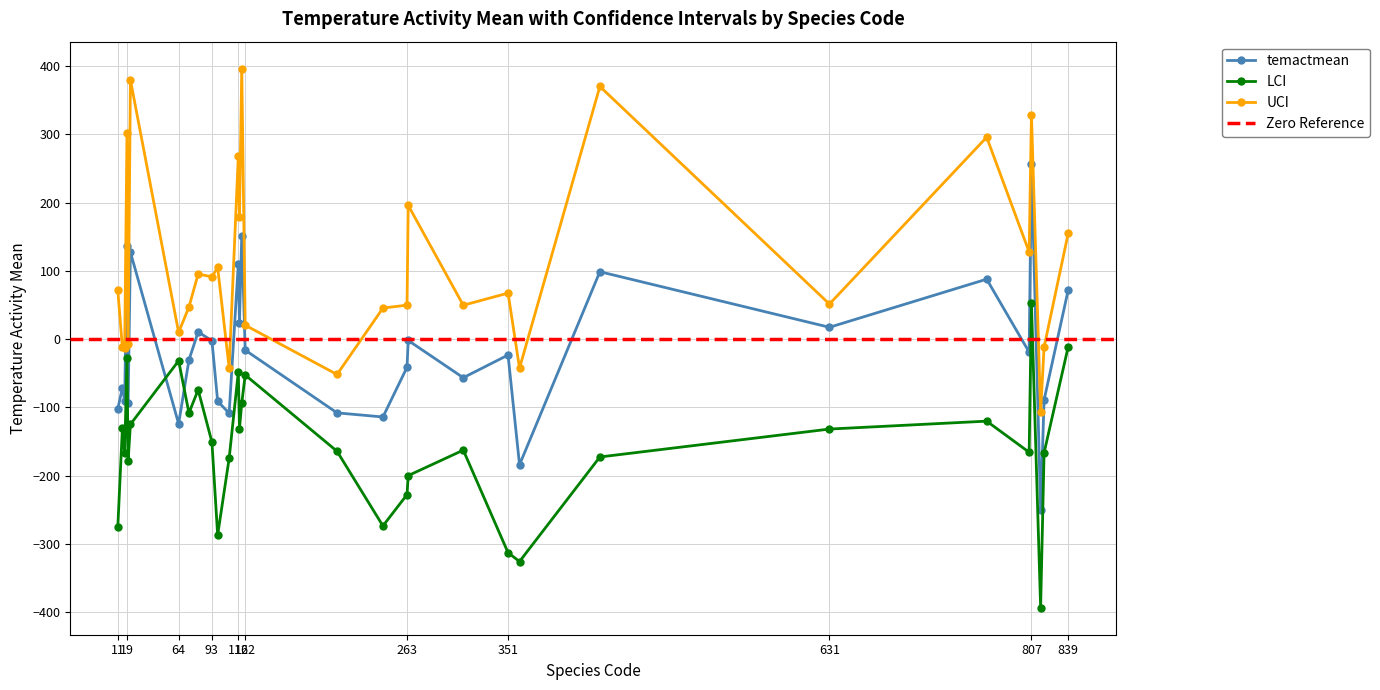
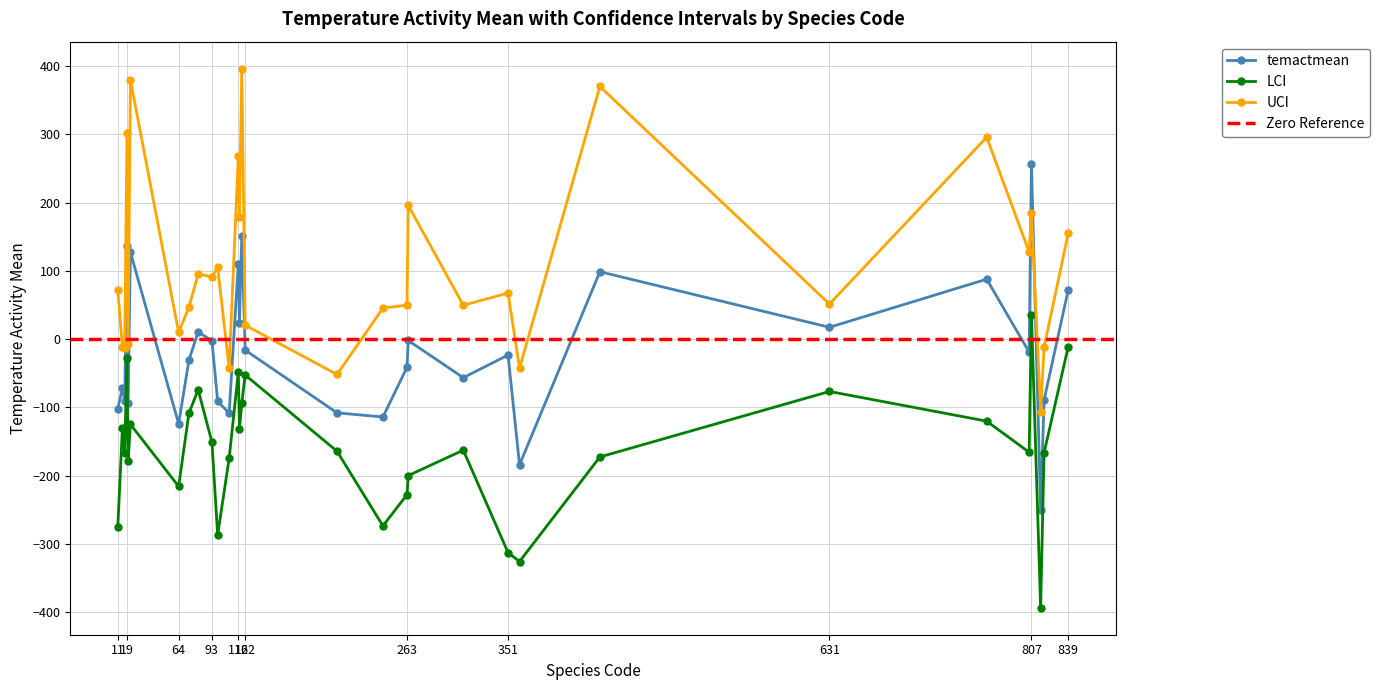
  {
    "temactmean": {
      "64": -120,
      "93": 0,
      "263": -40,
      "351": -20,
      "631": 20,
      "807": 260,
      "839": 70
    },
    "LCI": {
-     "64": -30,
+     "64": -220,
      "93": -150,
      "263": -230,
      "351": -310,
-     "631": -130,
-     "807": 50,
+     "631": -80,
+     "807": 40,
      "839": -10
    },
    "UCI": {
      "64": 10,
      "93": 90,
      "263": 50,
      "351": 70,
      "631": 50,
-     "807": 330,
+     "807": 190,
      "839": 150
    }
  }
